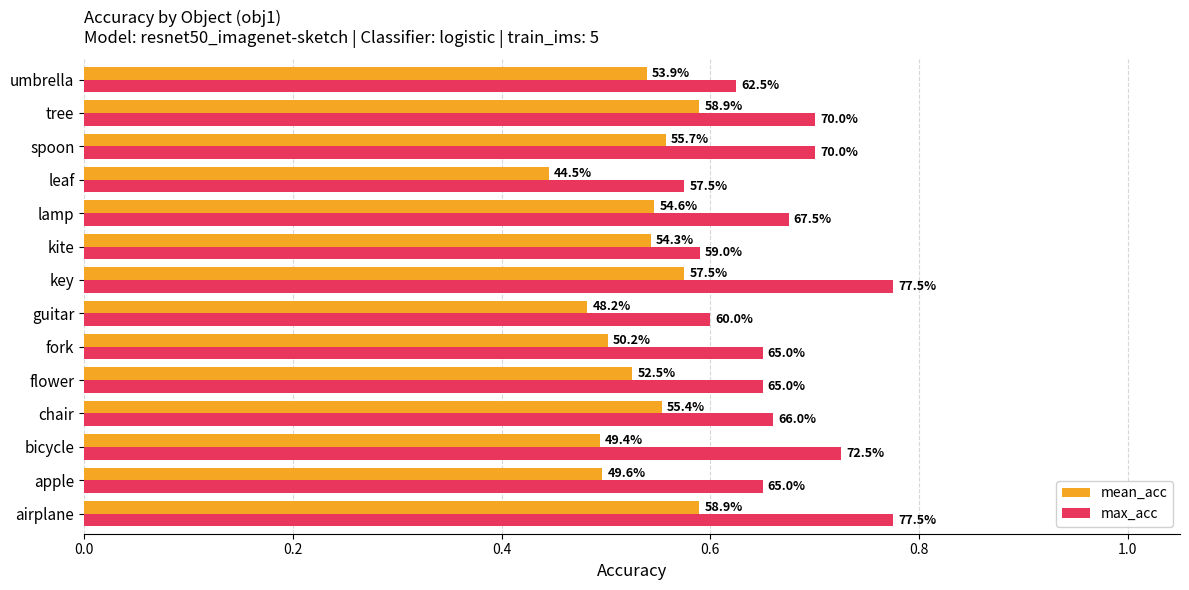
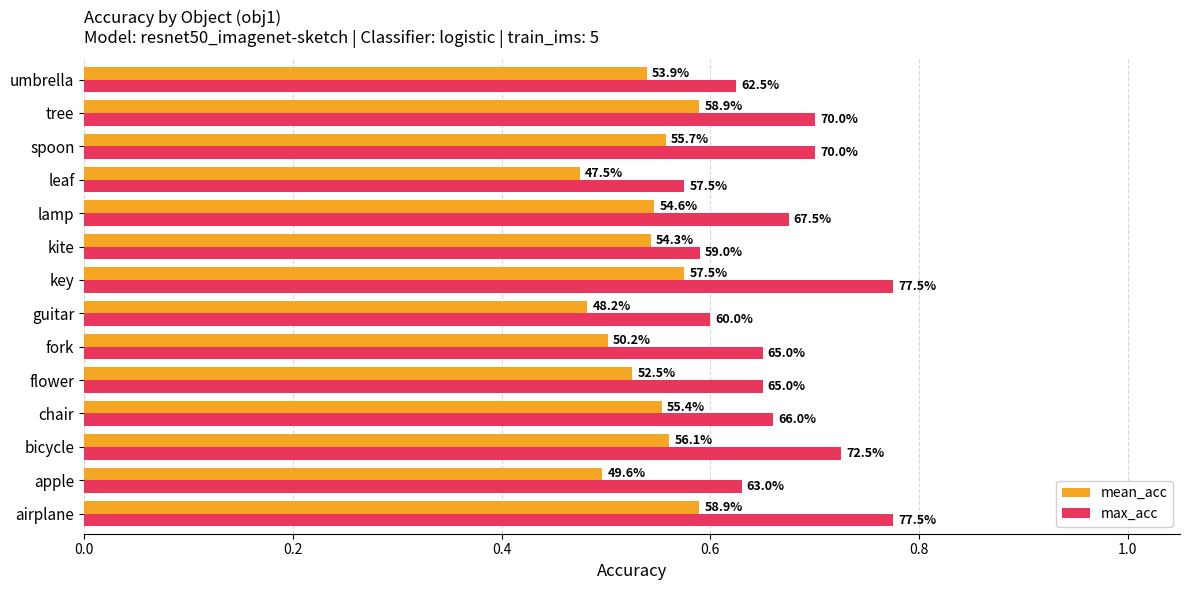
  {
    "mean_acc": {
      "umbrella": "53.9%",
      "tree": "58.9%",
      "spoon": "55.7%",
-     "leaf": "44.5%",
+     "leaf": "47.5%",
      "lamp": "54.6%",
      "kite": "54.3%",
      "key": "57.5%",
      "guitar": "48.2%",
      "fork": "50.2%",
      "flower": "52.5%",
      "chair": "55.4%",
-     "bicycle": "49.4%",
+     "bicycle": "56.1%",
      "apple": "49.6%",
      "airplane": "58.9%"
    },
    "max_acc": {
      "umbrella": "62.5%",
      "tree": "70.0%",
      "spoon": "70.0%",
      "leaf": "57.5%",
      "lamp": "67.5%",
      "kite": "59.0%",
      "key": "77.5%",
      "guitar": "60.0%",
      "fork": "65.0%",
      "flower": "65.0%",
      "chair": "66.0%",
      "bicycle": "72.5%",
-     "apple": "65.0%",
+     "apple": "63.0%",
      "airplane": "77.5%"
    }
  }
